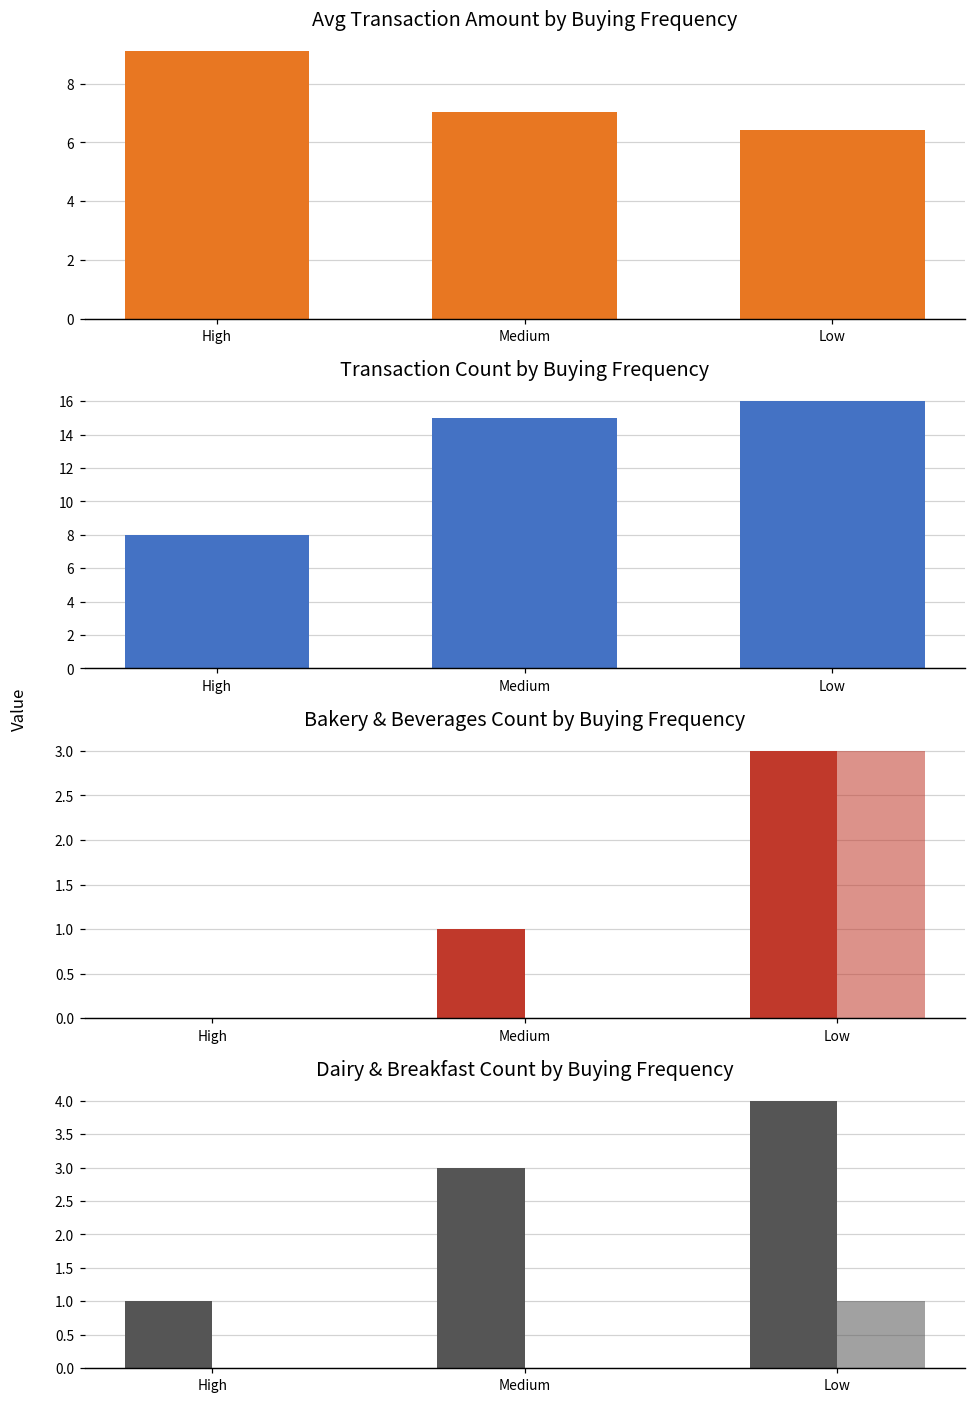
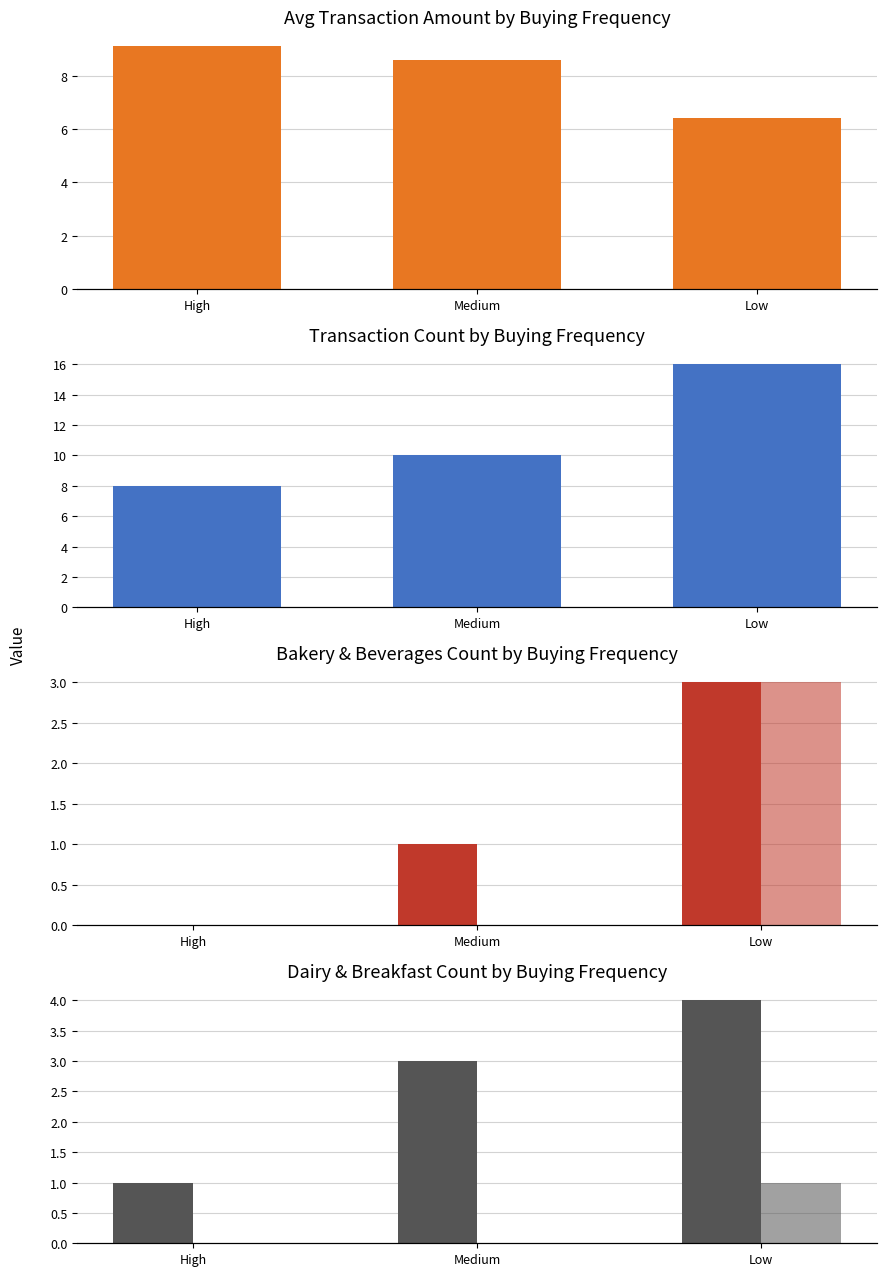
  {
    "Avg Transaction Amount by Buying Frequency": {
      "High": 9.1,
-     "Medium": 7.1,
+     "Medium": 8.6,
      "Low": 6.4
    },
    "Transaction Count by Buying Frequency": {
      "High": 8,
-     "Medium": 15,
+     "Medium": 10,
      "Low": 16
    }
  }
